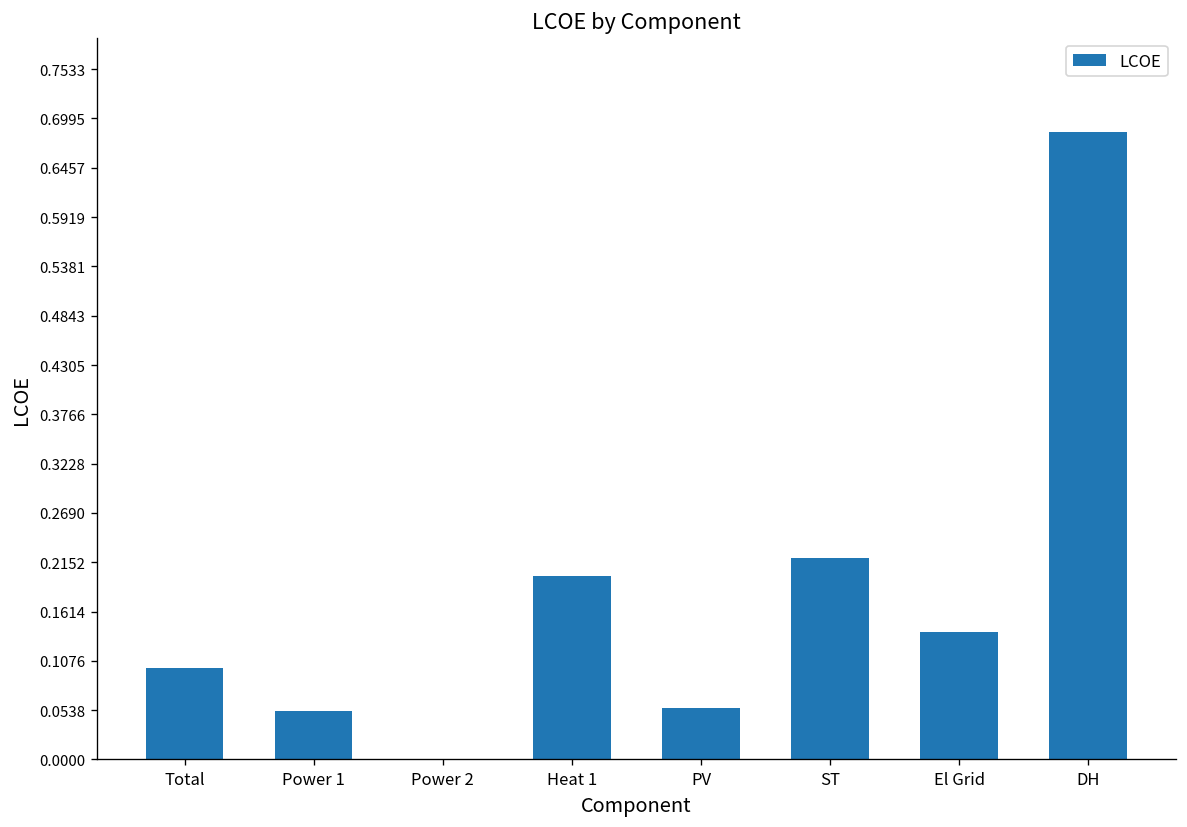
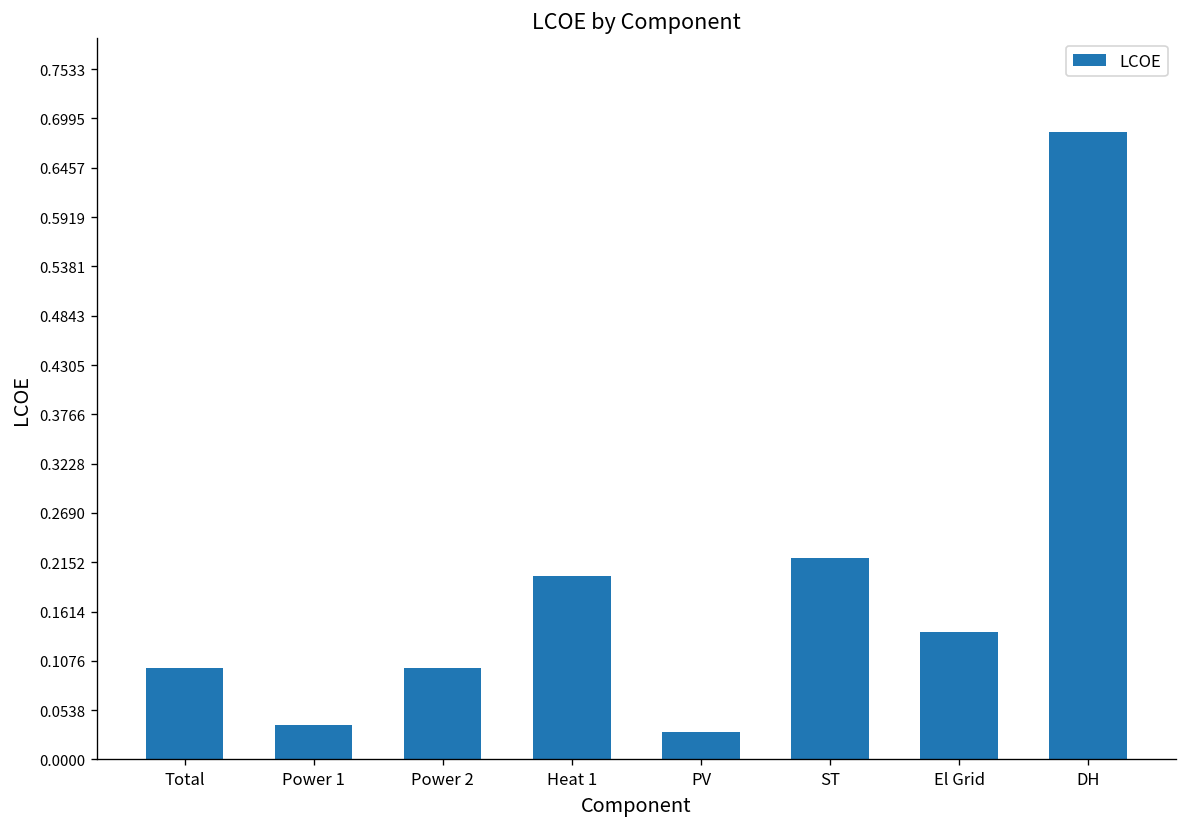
  {
    "Total": 0.10,
-   "Power 1": 0.05,
-   "Power 2": 0.0,
+   "Power 1": 0.04,
+   "Power 2": 0.1,
    "Heat 1": 0.20,
-   "PV": 0.06,
+   "PV": 0.03,
    "ST": 0.22,
    "El Grid": 0.14,
    "DH": 0.68
  }
